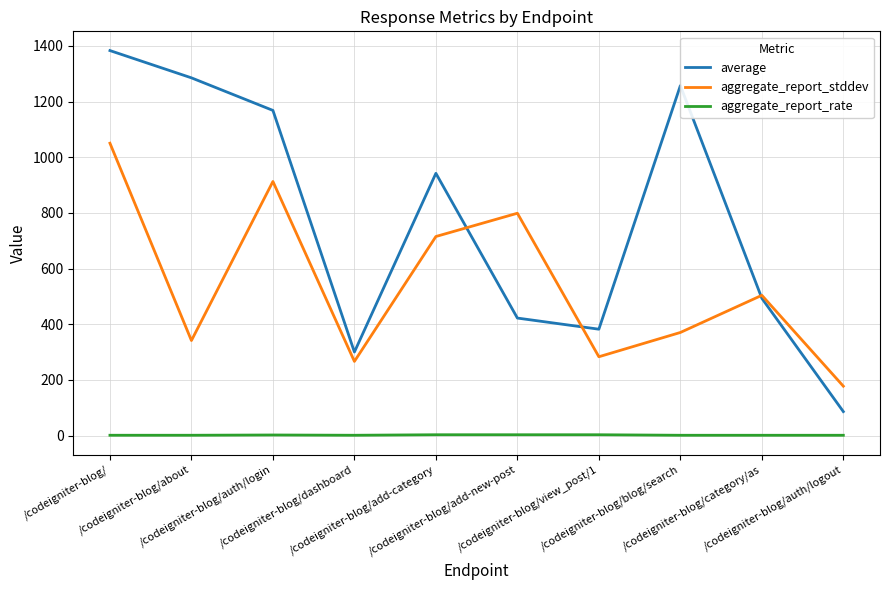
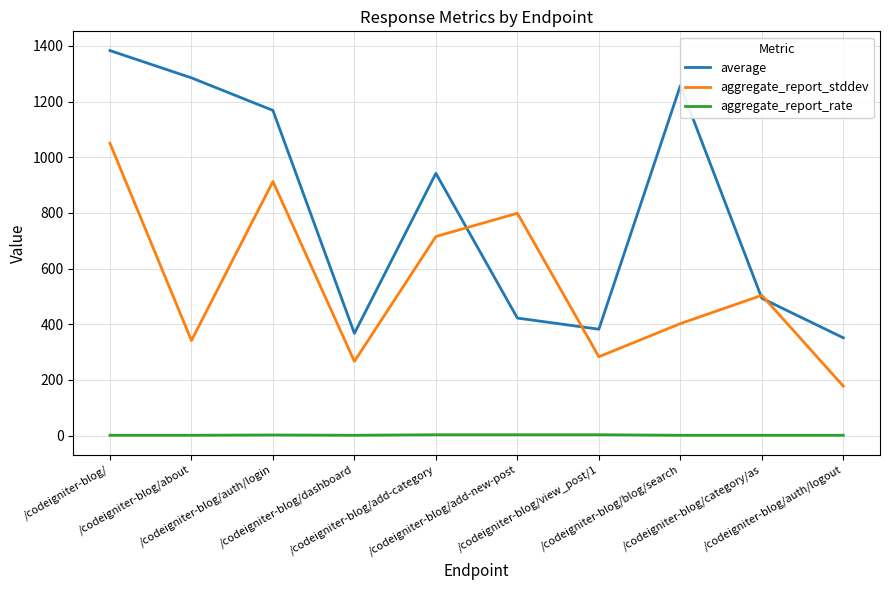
  {
    "average": {
      "/codeigniter-blog/": 1380,
      "/codeigniter-blog/about": 1290,
      "/codeigniter-blog/auth/login": 1170,
-     "/codeigniter-blog/dashboard": 300,
+     "/codeigniter-blog/dashboard": 370,
      "/codeigniter-blog/add-category": 940,
      "/codeigniter-blog/add-new-post": 420,
      "/codeigniter-blog/view_post/1": 380,
      "/codeigniter-blog/category/as": 490,
-     "/codeigniter-blog/auth/logout": 90
+     "/codeigniter-blog/auth/logout": 350
    },
    "aggregate_report_stddev": {
      "/codeigniter-blog/": 1050,
      "/codeigniter-blog/about": 340,
      "/codeigniter-blog/auth/login": 910,
      "/codeigniter-blog/dashboard": 270,
      "/codeigniter-blog/add-category": 720,
      "/codeigniter-blog/add-new-post": 800,
      "/codeigniter-blog/view_post/1": 280,
-     "/codeigniter-blog/blog/search": 370,
+     "/codeigniter-blog/blog/search": 400,
      "/codeigniter-blog/category/as": 500,
      "/codeigniter-blog/auth/logout": 180
    },
    "aggregate_report_rate": {
      "/codeigniter-blog/": 0,
      "/codeigniter-blog/about": 0,
      "/codeigniter-blog/auth/login": 0,
      "/codeigniter-blog/dashboard": 0,
      "/codeigniter-blog/add-category": 0,
      "/codeigniter-blog/add-new-post": 0,
      "/codeigniter-blog/view_post/1": 0,
      "/codeigniter-blog/blog/search": 0,
      "/codeigniter-blog/category/as": 0,
      "/codeigniter-blog/auth/logout": 0
    }
  }
